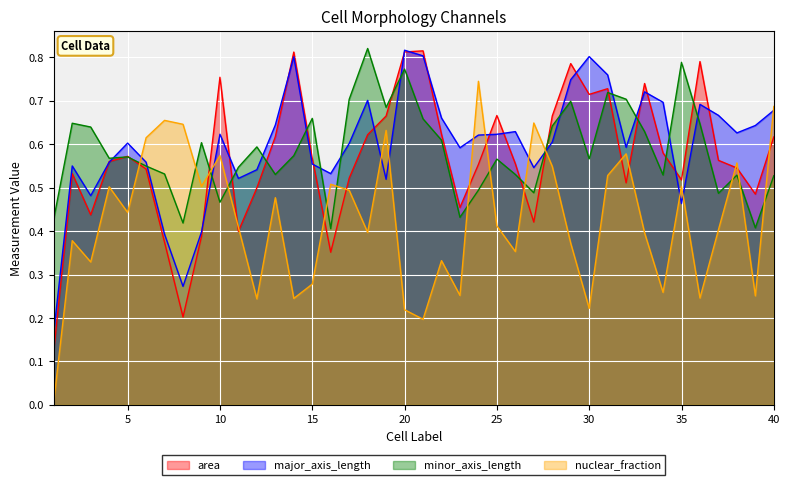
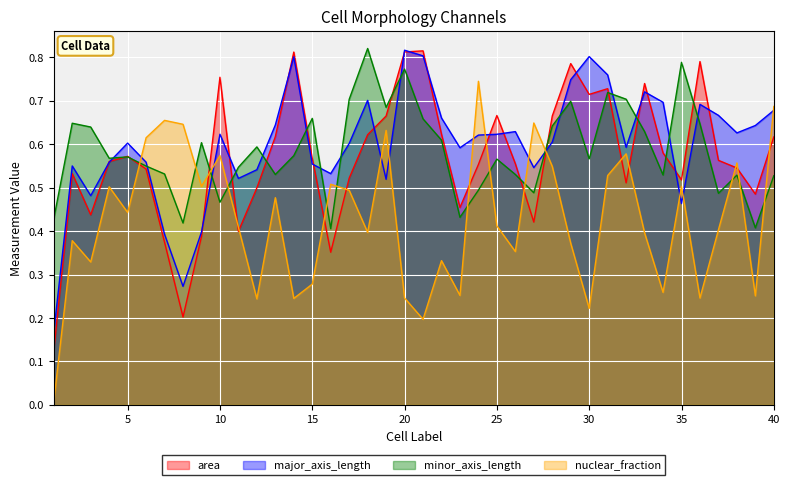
  {
    "area": {
      "10": 0.75,
      "15": 0.57,
      "25": 0.67,
      "30": 0.71,
      "35": 0.52,
      "40": 0.62
    },
    "major_axis_length": {
      "5": 0.60,
      "10": 0.62,
      "15": 0.55,
      "25": 0.62,
      "30": 0.80,
      "35": 0.46,
      "40": 0.68
    },
    "minor_axis_length": {
      "10": 0.47,
      "15": 0.66,
      "20": 0.77,
      "25": 0.57,
      "30": 0.57,
      "35": 0.79,
      "40": 0.53
    },
    "nuclear_fraction": {
      "5": 0.44,
      "10": 0.57,
      "15": 0.28,
-     "20": 0.22,
+     "20": 0.25,
      "25": 0.41,
      "30": 0.22,
      "35": 0.50,
      "40": 0.69
    }
  }
